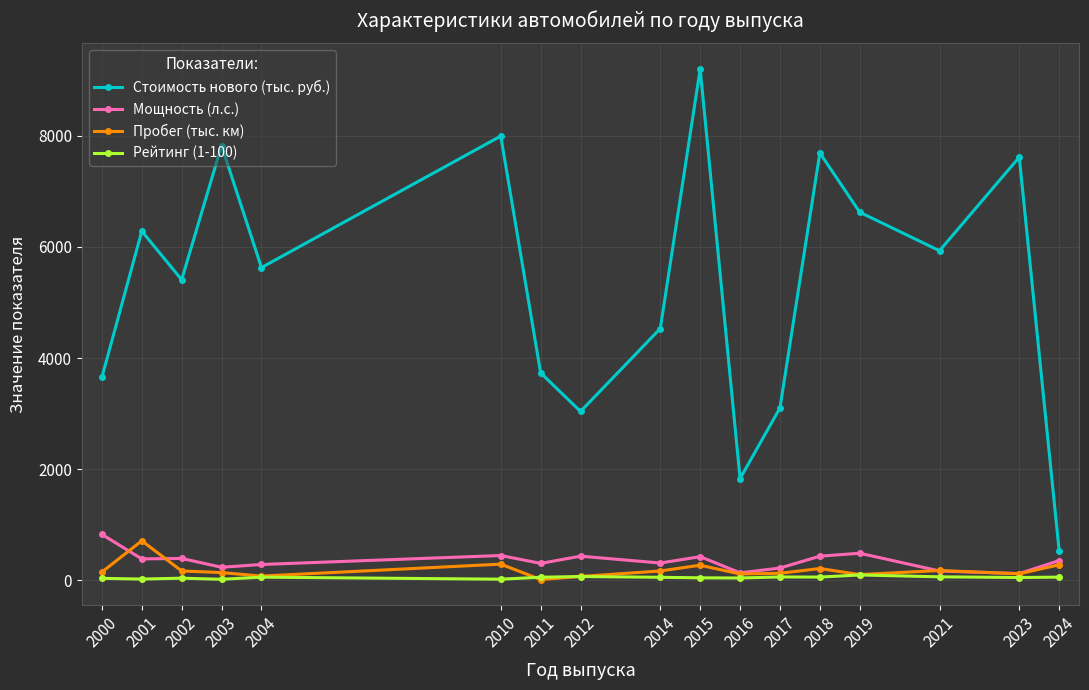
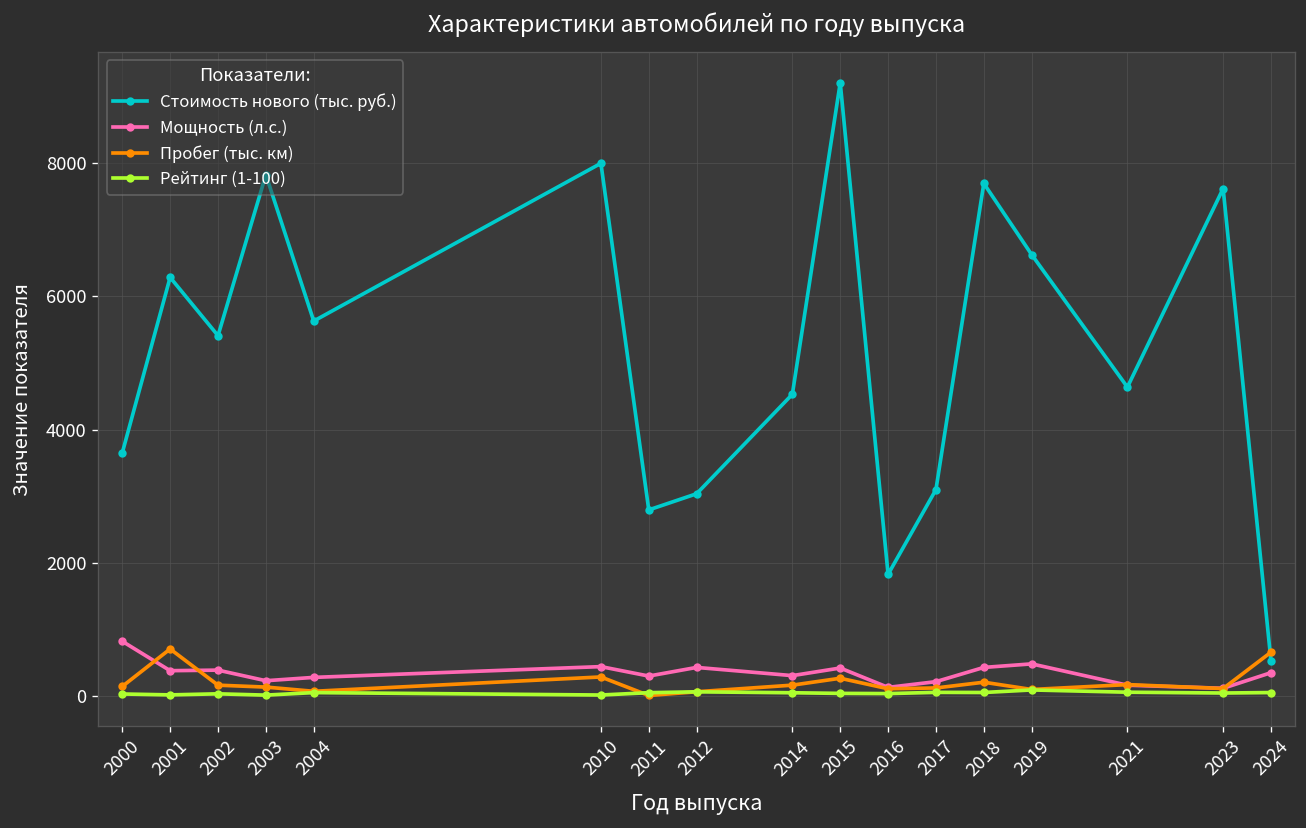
  {
    "Стоимость нового (тыс. руб.)": {
      "2000": 3700,
      "2001": 6300,
      "2002": 5400,
      "2004": 5600,
      "2010": 8000,
-     "2011": 3700,
+     "2011": 2800,
      "2012": 3000,
      "2014": 4500,
      "2015": 9200,
      "2016": 1800,
      "2017": 3100,
      "2018": 7700,
      "2019": 6600,
-     "2021": 5900,
+     "2021": 4600,
      "2023": 7600,
      "2024": 500
    },
    "Мощность (л.с.)": {
      "2000": 800,
      "2001": 400,
      "2002": 400,
      "2003": 200,
      "2004": 300,
      "2010": 400,
      "2011": 300,
      "2012": 400,
      "2014": 300,
      "2015": 400,
      "2017": 200,
      "2018": 400,
      "2019": 500,
      "2024": 400
    },
    "Пробег (тыс. км)": {
      "2000": 200,
      "2001": 700,
      "2002": 200,
      "2003": 100,
      "2010": 300,
      "2014": 200,
      "2015": 300,
      "2017": 100,
      "2018": 200,
-     "2024": 300
+     "2024": 700
    },
    "Рейтинг (1-100)": {
      "2000": 0,
      "2001": 0,
      "2002": 0,
      "2003": 0,
      "2010": 0,
      "2014": 100,
      "2015": 0,
      "2016": 0,
      "2017": 100,
      "2018": 100,
      "2021": 100,
      "2023": 100,
      "2024": 100
    }
  }
